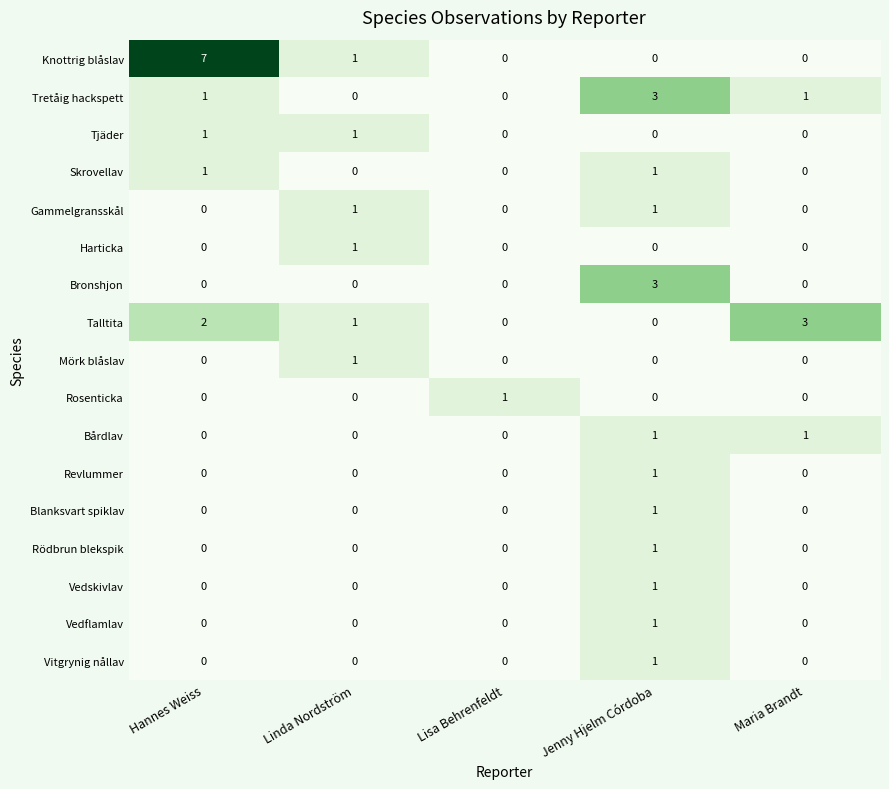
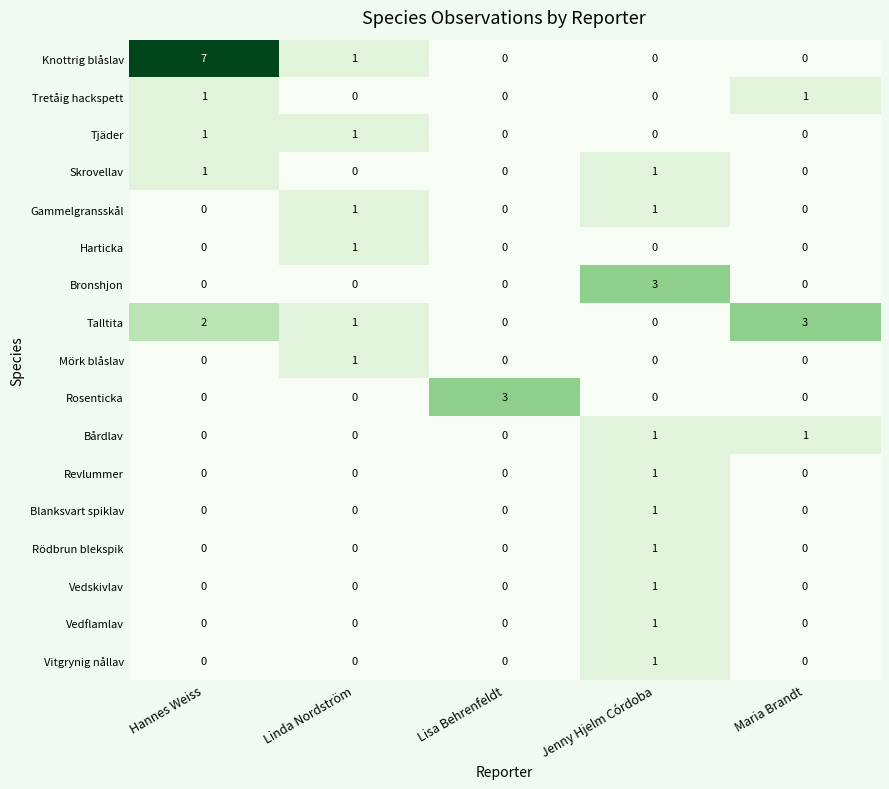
  {
    "Knottrig blåslav": {
      "Hannes Weiss": 7,
      "Linda Nordström": 1,
      "Lisa Behrenfeldt": 0,
      "Jenny Hjelm Córdoba": 0,
      "Maria Brandt": 0
    },
    "Tretåig hackspett": {
      "Hannes Weiss": 1,
      "Linda Nordström": 0,
      "Lisa Behrenfeldt": 0,
-     "Jenny Hjelm Córdoba": 3,
+     "Jenny Hjelm Córdoba": 0,
      "Maria Brandt": 1
    },
    "Tjäder": {
      "Hannes Weiss": 1,
      "Linda Nordström": 1,
      "Lisa Behrenfeldt": 0,
      "Jenny Hjelm Córdoba": 0,
      "Maria Brandt": 0
    },
    "Skrovellav": {
      "Hannes Weiss": 1,
      "Linda Nordström": 0,
      "Lisa Behrenfeldt": 0,
      "Jenny Hjelm Córdoba": 1,
      "Maria Brandt": 0
    },
    "Gammelgransskål": {
      "Hannes Weiss": 0,
      "Linda Nordström": 1,
      "Lisa Behrenfeldt": 0,
      "Jenny Hjelm Córdoba": 1,
      "Maria Brandt": 0
    },
    "Harticka": {
      "Hannes Weiss": 0,
      "Linda Nordström": 1,
      "Lisa Behrenfeldt": 0,
      "Jenny Hjelm Córdoba": 0,
      "Maria Brandt": 0
    },
    "Bronshjon": {
      "Hannes Weiss": 0,
      "Linda Nordström": 0,
      "Lisa Behrenfeldt": 0,
      "Jenny Hjelm Córdoba": 3,
      "Maria Brandt": 0
    },
    "Talltita": {
      "Hannes Weiss": 2,
      "Linda Nordström": 1,
      "Lisa Behrenfeldt": 0,
      "Jenny Hjelm Córdoba": 0,
      "Maria Brandt": 3
    },
    "Mörk blåslav": {
      "Hannes Weiss": 0,
      "Linda Nordström": 1,
      "Lisa Behrenfeldt": 0,
      "Jenny Hjelm Córdoba": 0,
      "Maria Brandt": 0
    },
    "Rosenticka": {
      "Hannes Weiss": 0,
      "Linda Nordström": 0,
-     "Lisa Behrenfeldt": 1,
+     "Lisa Behrenfeldt": 3,
      "Jenny Hjelm Córdoba": 0,
      "Maria Brandt": 0
    },
    "Bårdlav": {
      "Hannes Weiss": 0,
      "Linda Nordström": 0,
      "Lisa Behrenfeldt": 0,
      "Jenny Hjelm Córdoba": 1,
      "Maria Brandt": 1
    },
    "Revlummer": {
      "Hannes Weiss": 0,
      "Linda Nordström": 0,
      "Lisa Behrenfeldt": 0,
      "Jenny Hjelm Córdoba": 1,
      "Maria Brandt": 0
    },
    "Blanksvart spiklav": {
      "Hannes Weiss": 0,
      "Linda Nordström": 0,
      "Lisa Behrenfeldt": 0,
      "Jenny Hjelm Córdoba": 1,
      "Maria Brandt": 0
    },
    "Rödbrun blekspik": {
      "Hannes Weiss": 0,
      "Linda Nordström": 0,
      "Lisa Behrenfeldt": 0,
      "Jenny Hjelm Córdoba": 1,
      "Maria Brandt": 0
    },
    "Vedskivlav": {
      "Hannes Weiss": 0,
      "Linda Nordström": 0,
      "Lisa Behrenfeldt": 0,
      "Jenny Hjelm Córdoba": 1,
      "Maria Brandt": 0
    },
    "Vedflamlav": {
      "Hannes Weiss": 0,
      "Linda Nordström": 0,
      "Lisa Behrenfeldt": 0,
      "Jenny Hjelm Córdoba": 1,
      "Maria Brandt": 0
    },
    "Vitgrynig nållav": {
      "Hannes Weiss": 0,
      "Linda Nordström": 0,
      "Lisa Behrenfeldt": 0,
      "Jenny Hjelm Córdoba": 1,
      "Maria Brandt": 0
    }
  }
